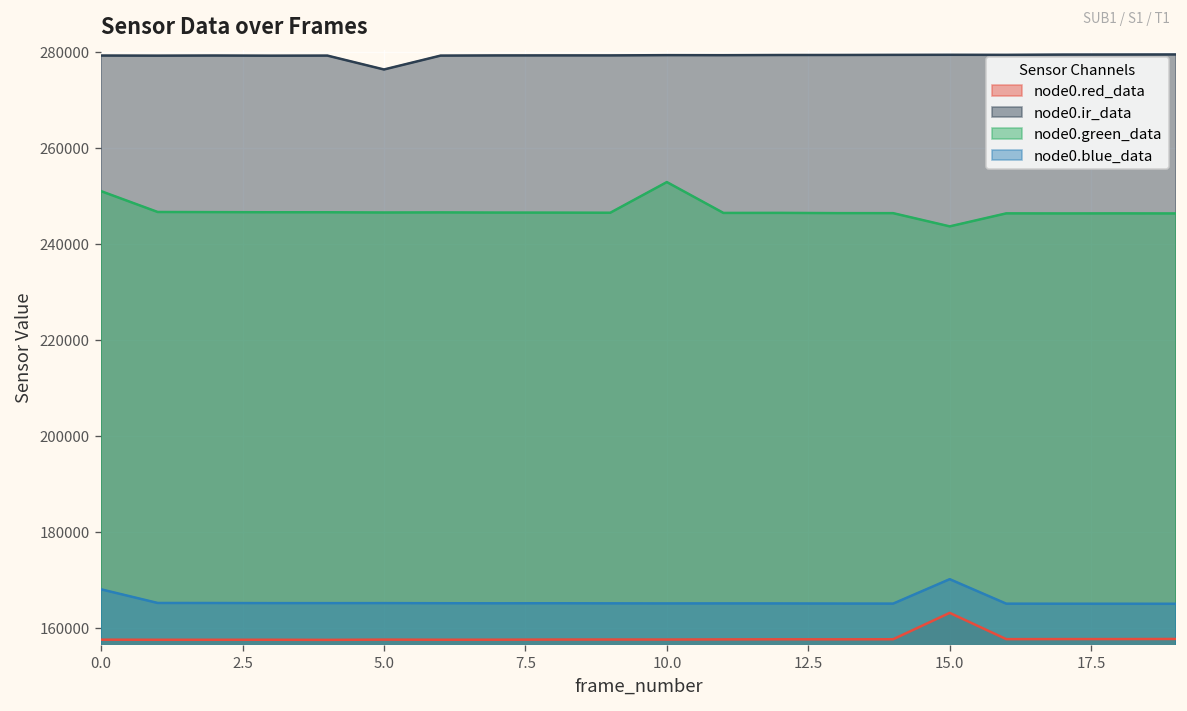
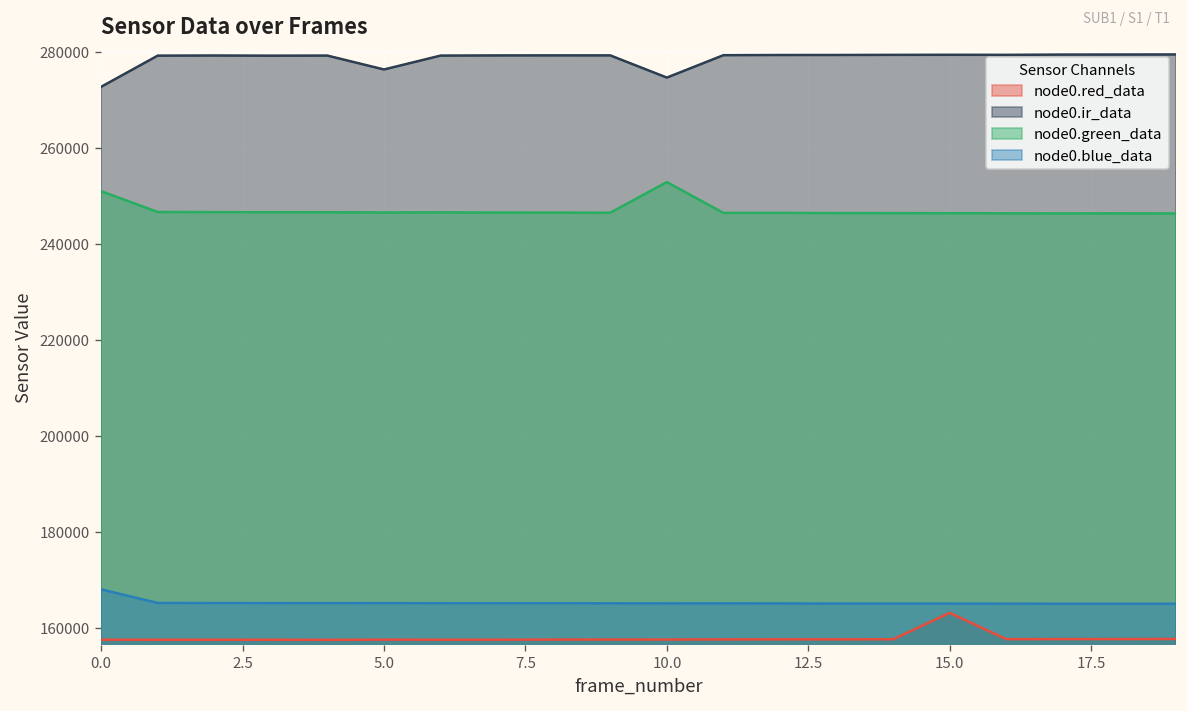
  {
    "node0.red_data": {
      "0.0": 158000,
      "5.0": 158000,
      "10.0": 158000,
      "15.0": 163000
    },
    "node0.ir_data": {
-     "0.0": 279000,
+     "0.0": 273000,
      "5.0": 276000,
-     "10.0": 279000,
+     "10.0": 275000,
      "15.0": 279000
    },
    "node0.green_data": {
      "0.0": 251000,
      "5.0": 247000,
      "10.0": 253000,
-     "15.0": 244000
+     "15.0": 246000
    },
    "node0.blue_data": {
      "0.0": 168000,
      "5.0": 165000,
      "10.0": 165000,
-     "15.0": 170000
+     "15.0": 165000
    }
  }
